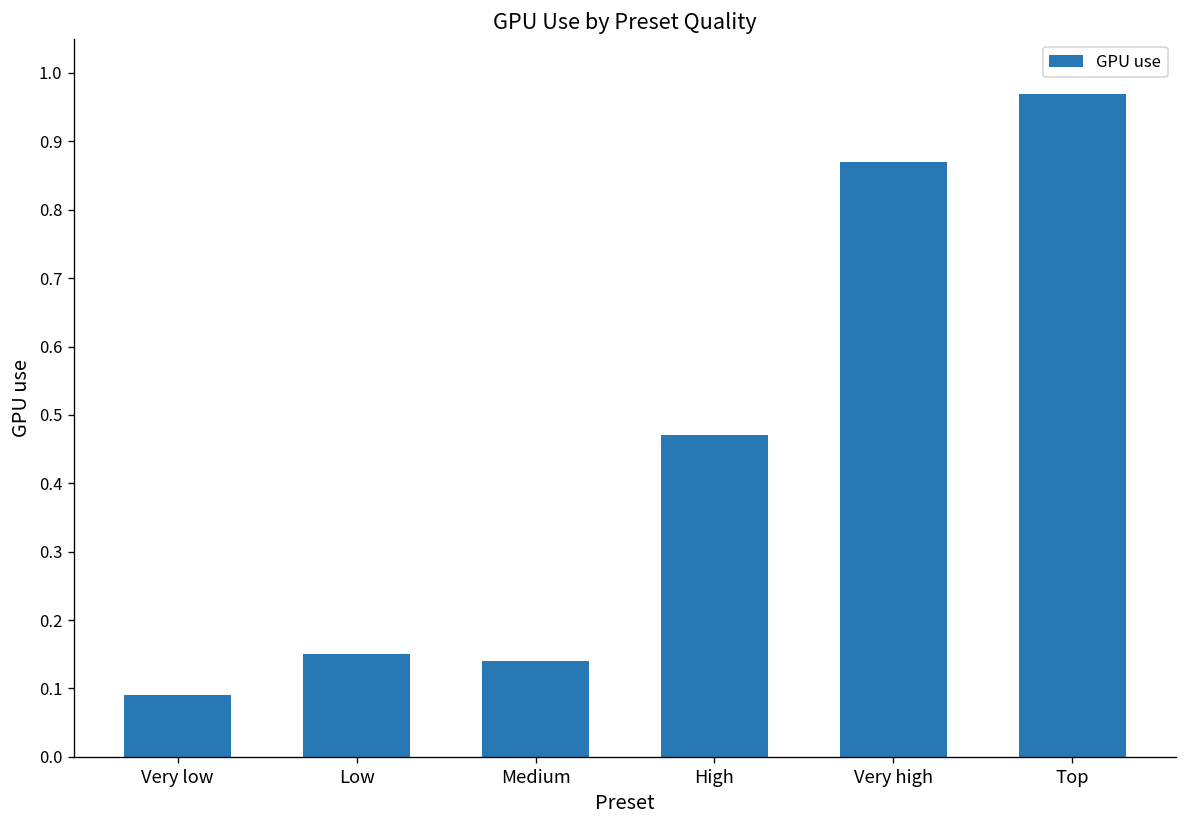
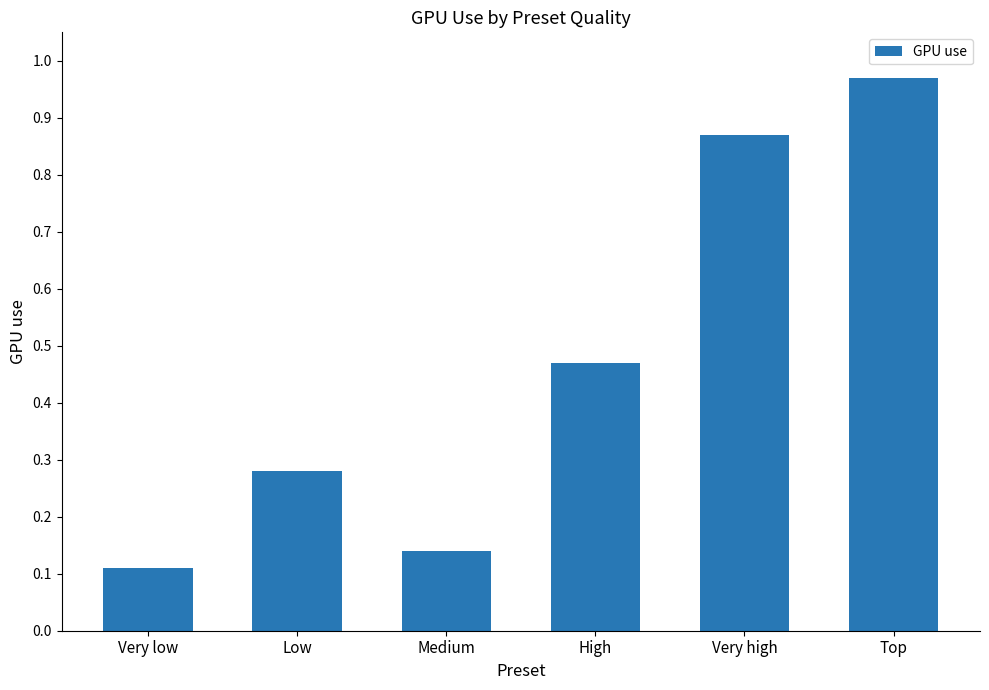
  {
-   "Very low": 0.09,
-   "Low": 0.15,
+   "Very low": 0.11,
+   "Low": 0.28,
    "Medium": 0.14,
    "High": 0.47,
    "Very high": 0.87,
    "Top": 0.97
  }
